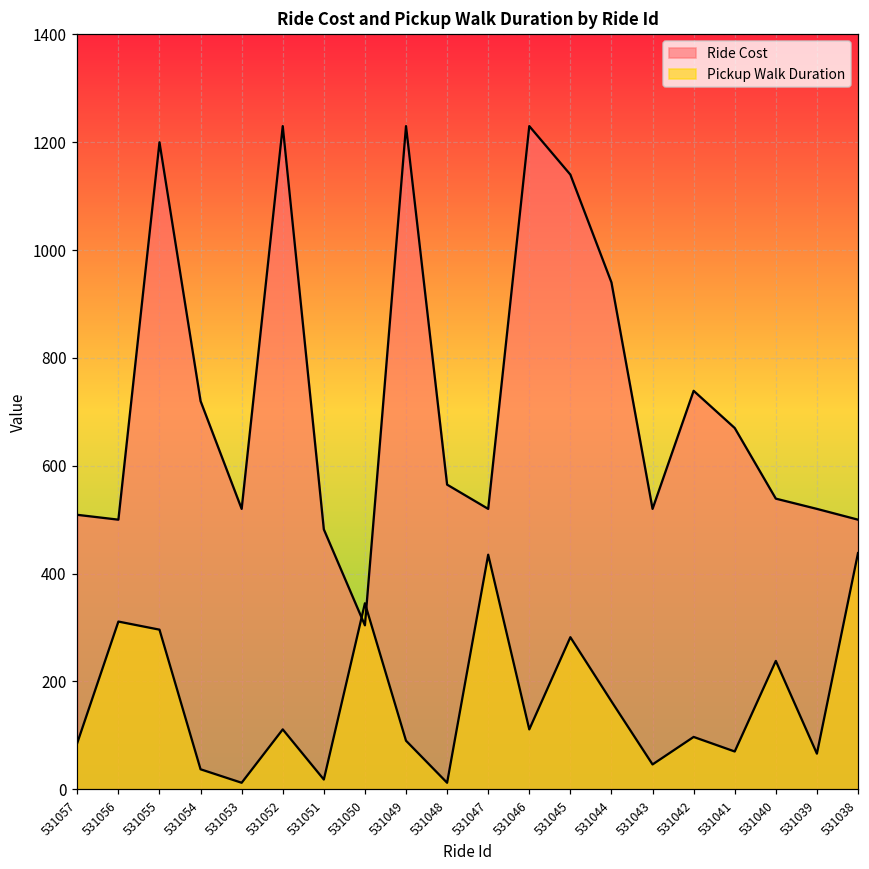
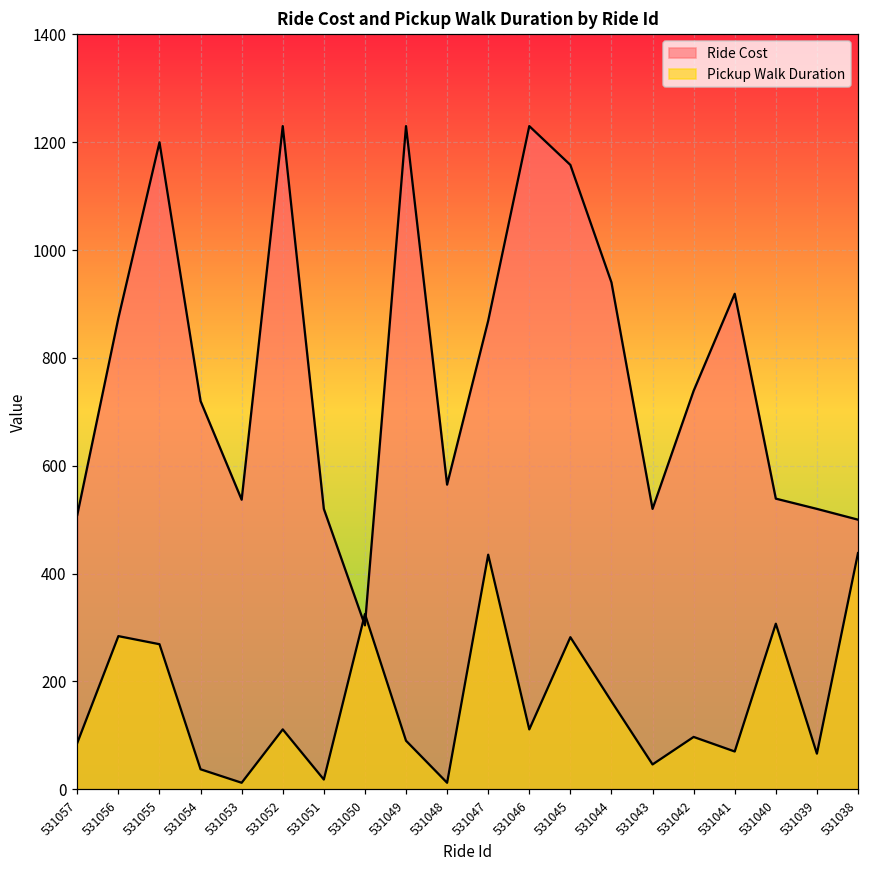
  {
    "Ride Cost": {
      "531057": 510,
-     "531056": 500,
+     "531056": 870,
      "531055": 1200,
      "531054": 720,
-     "531053": 520,
+     "531053": 540,
      "531052": 1230,
-     "531051": 480,
+     "531051": 520,
      "531050": 300,
      "531049": 1230,
      "531048": 570,
-     "531047": 520,
+     "531047": 870,
      "531046": 1230,
-     "531045": 1140,
+     "531045": 1160,
      "531044": 940,
      "531043": 520,
      "531042": 740,
-     "531041": 670,
+     "531041": 920,
      "531040": 540,
      "531039": 520,
      "531038": 500
    },
    "Pickup Walk Duration": {
      "531057": 90,
-     "531056": 310,
-     "531055": 300,
+     "531056": 280,
+     "531055": 270,
      "531054": 40,
      "531053": 10,
      "531052": 110,
      "531051": 20,
-     "531050": 350,
+     "531050": 330,
      "531049": 90,
      "531048": 10,
      "531047": 440,
      "531046": 110,
      "531045": 280,
      "531044": 160,
      "531043": 50,
      "531042": 100,
      "531041": 70,
-     "531040": 240,
+     "531040": 310,
      "531039": 70,
      "531038": 440
    }
  }
